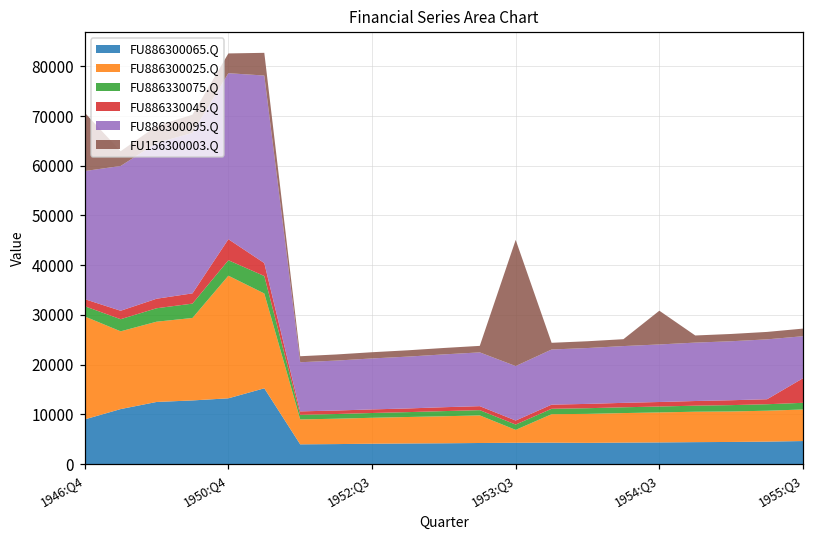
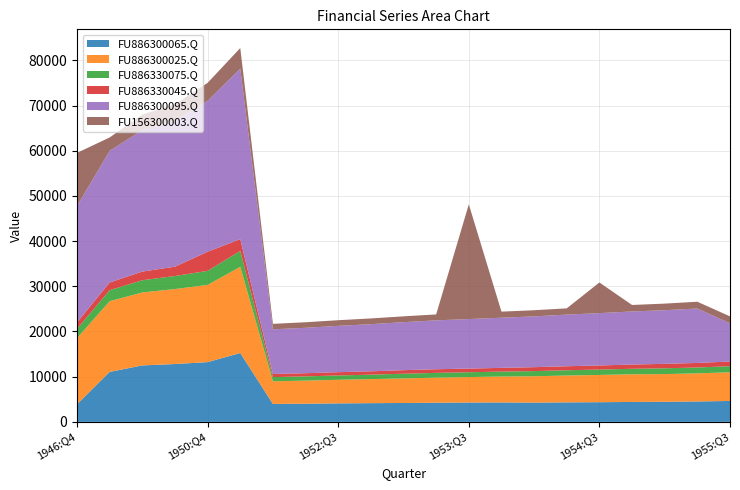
  {
    "FU886300065.Q": {
-     "1946:Q4": 9000,
+     "1946:Q4": 4000,
      "1950:Q4": 13000,
      "1952:Q3": 4000,
      "1953:Q3": 4000,
      "1954:Q3": 4000,
      "1955:Q3": 5000
    },
    "FU886300025.Q": {
-     "1946:Q4": 21000,
-     "1950:Q4": 25000,
+     "1946:Q4": 15000,
+     "1950:Q4": 17000,
      "1952:Q3": 5000,
-     "1953:Q3": 3000,
+     "1953:Q3": 6000,
      "1954:Q3": 6000,
      "1955:Q3": 6000
    },
    "FU886330075.Q": {
      "1946:Q4": 2000,
      "1950:Q4": 3000,
      "1952:Q3": 1000,
      "1953:Q3": 1000,
      "1954:Q3": 1000,
      "1955:Q3": 1000
    },
    "FU886330045.Q": {
      "1946:Q4": 1000,
      "1950:Q4": 4000,
      "1952:Q3": 1000,
      "1953:Q3": 1000,
      "1954:Q3": 1000,
-     "1955:Q3": 5000
+     "1955:Q3": 1000
    },
    "FU886300095.Q": {
      "1946:Q4": 26000,
      "1950:Q4": 33000,
      "1952:Q3": 10000,
      "1953:Q3": 11000,
      "1954:Q3": 12000,
      "1955:Q3": 8000
    },
    "FU156300003.Q": {
      "1946:Q4": 12000,
      "1950:Q4": 4000,
      "1952:Q3": 1000,
      "1953:Q3": 25000,
      "1954:Q3": 7000,
      "1955:Q3": 2000
    }
  }
